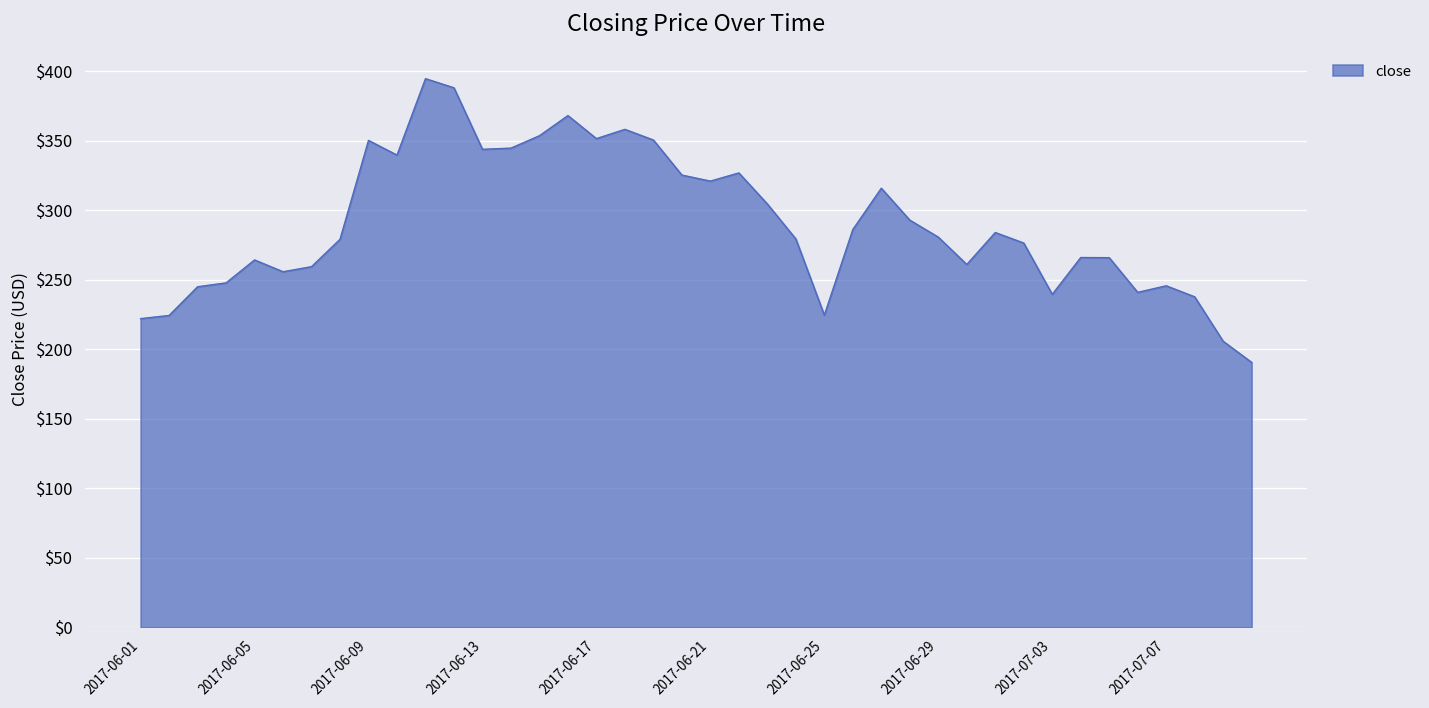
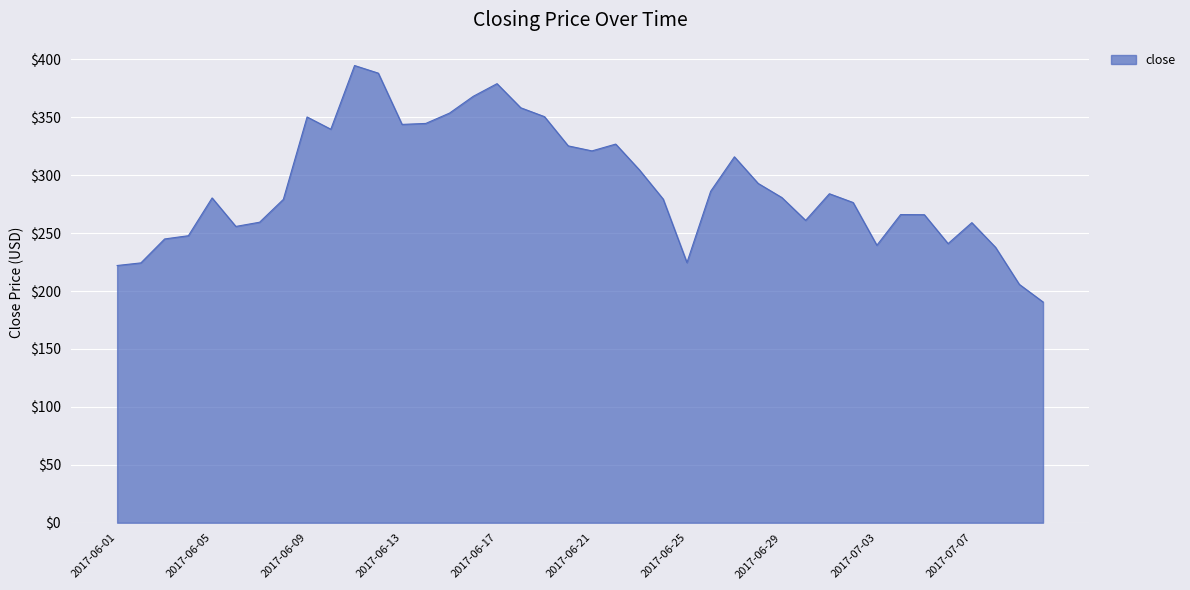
  {
    "2017-06-01": "$222",
-   "2017-06-05": "$264",
+   "2017-06-05": "$280",
    "2017-06-09": "$350",
    "2017-06-13": "$344",
-   "2017-06-17": "$352",
+   "2017-06-17": "$379",
    "2017-06-21": "$321",
    "2017-06-25": "$225",
    "2017-06-29": "$281",
    "2017-07-03": "$240",
-   "2017-07-07": "$246"
+   "2017-07-07": "$259"
  }
